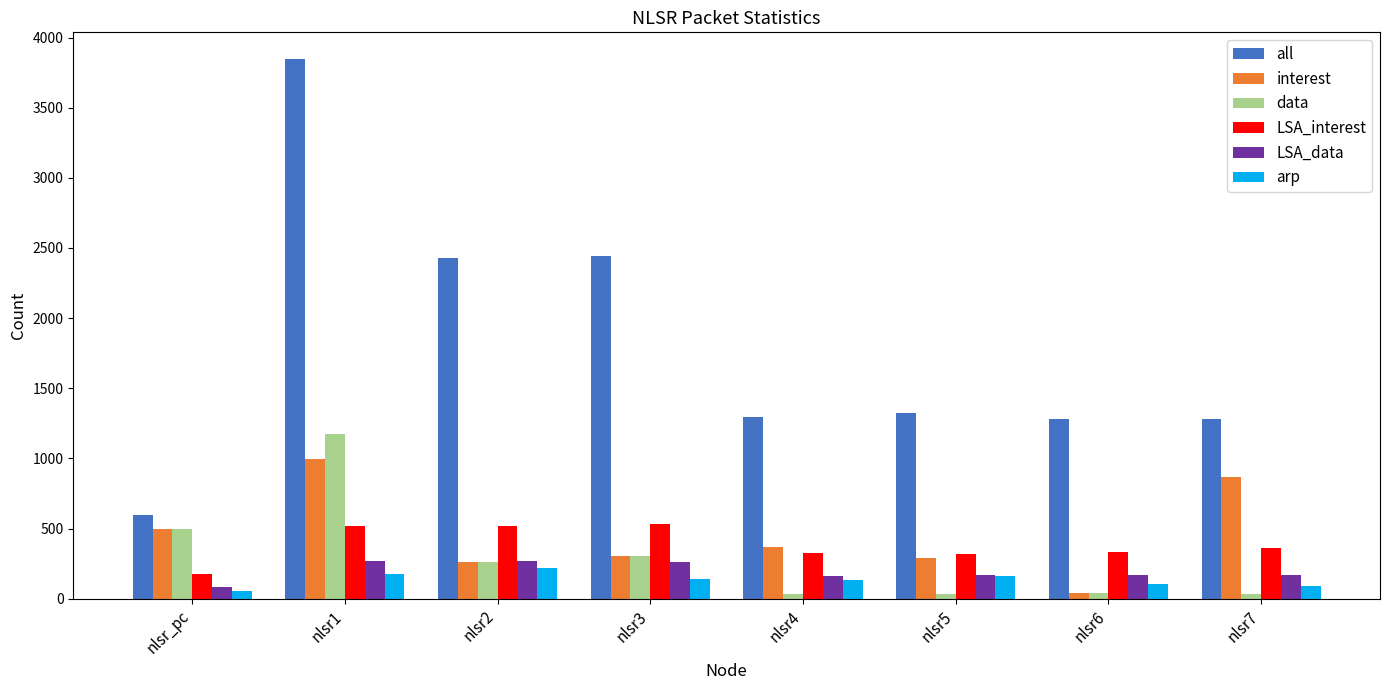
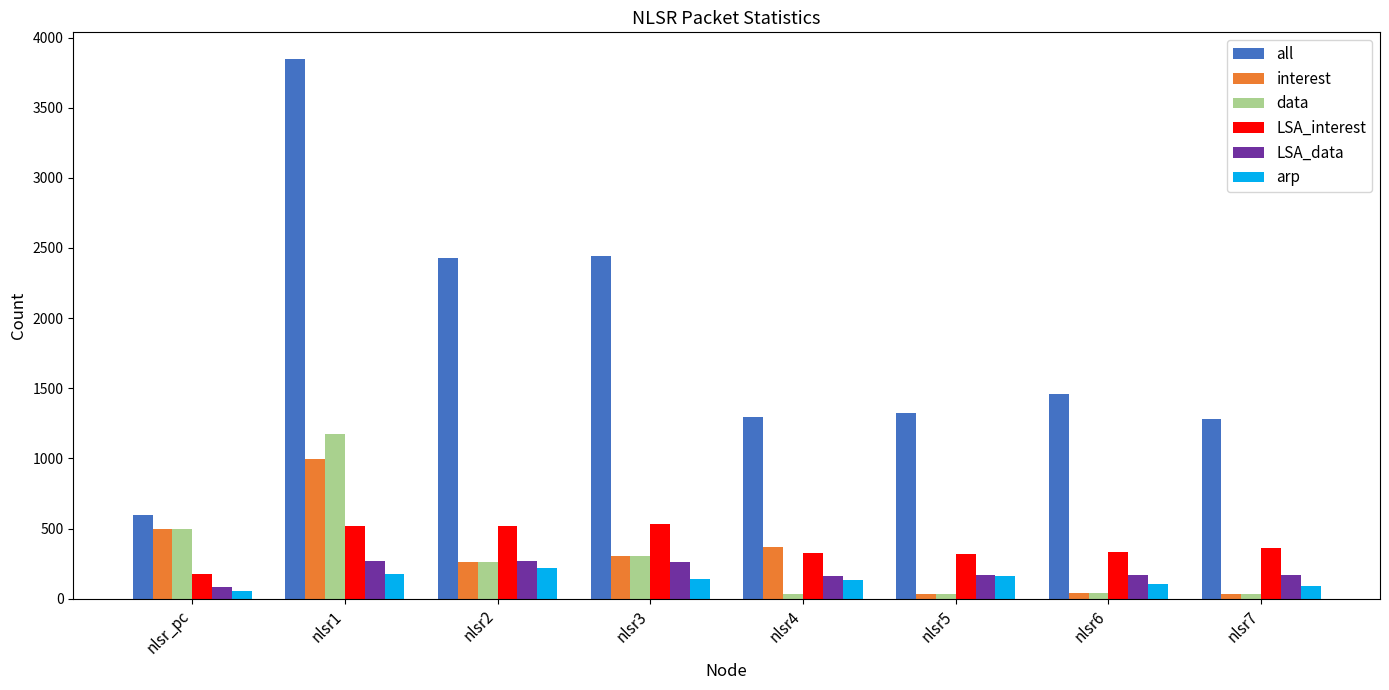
  {
    "all": {
      "nlsr_pc": 590,
      "nlsr1": 3850,
      "nlsr2": 2430,
      "nlsr3": 2440,
      "nlsr4": 1290,
      "nlsr5": 1320,
-     "nlsr6": 1280,
+     "nlsr6": 1460,
      "nlsr7": 1280
    },
    "interest": {
      "nlsr_pc": 500,
      "nlsr1": 990,
      "nlsr2": 260,
      "nlsr3": 300,
      "nlsr4": 370,
-     "nlsr5": 290,
+     "nlsr5": 40,
      "nlsr6": 40,
-     "nlsr7": 870
+     "nlsr7": 30
    },
    "data": {
      "nlsr_pc": 500,
      "nlsr1": 1170,
      "nlsr2": 260,
      "nlsr3": 300,
      "nlsr4": 30,
      "nlsr5": 40,
      "nlsr6": 40,
      "nlsr7": 30
    },
    "LSA_interest": {
      "nlsr_pc": 170,
      "nlsr1": 520,
      "nlsr2": 520,
      "nlsr3": 540,
      "nlsr4": 330,
      "nlsr5": 320,
      "nlsr6": 340,
      "nlsr7": 360
    },
    "LSA_data": {
      "nlsr_pc": 80,
      "nlsr1": 270,
      "nlsr2": 270,
      "nlsr3": 260,
      "nlsr4": 170,
      "nlsr5": 170,
      "nlsr6": 170,
      "nlsr7": 170
    },
    "arp": {
      "nlsr_pc": 50,
      "nlsr1": 180,
      "nlsr2": 220,
      "nlsr3": 140,
      "nlsr4": 140,
      "nlsr5": 160,
      "nlsr6": 110,
      "nlsr7": 90
    }
  }
